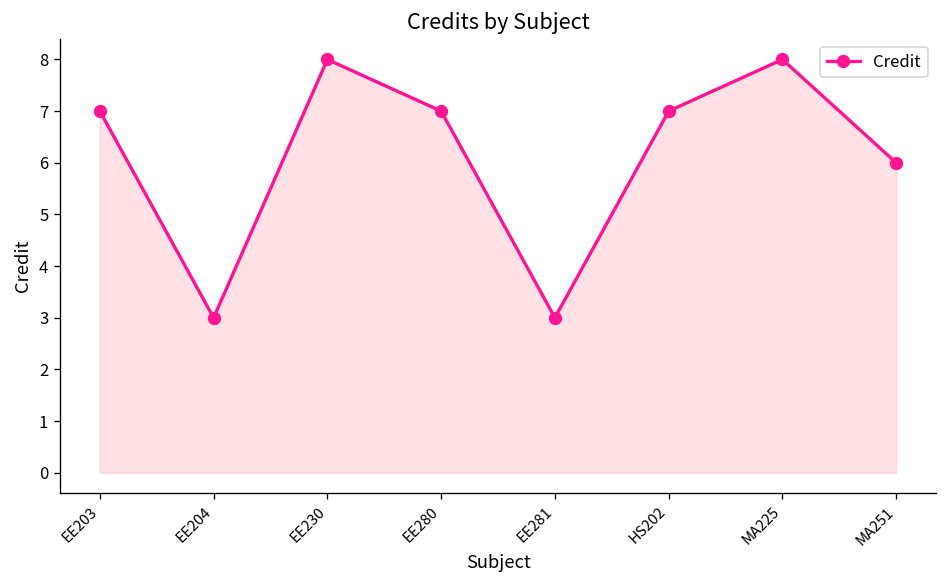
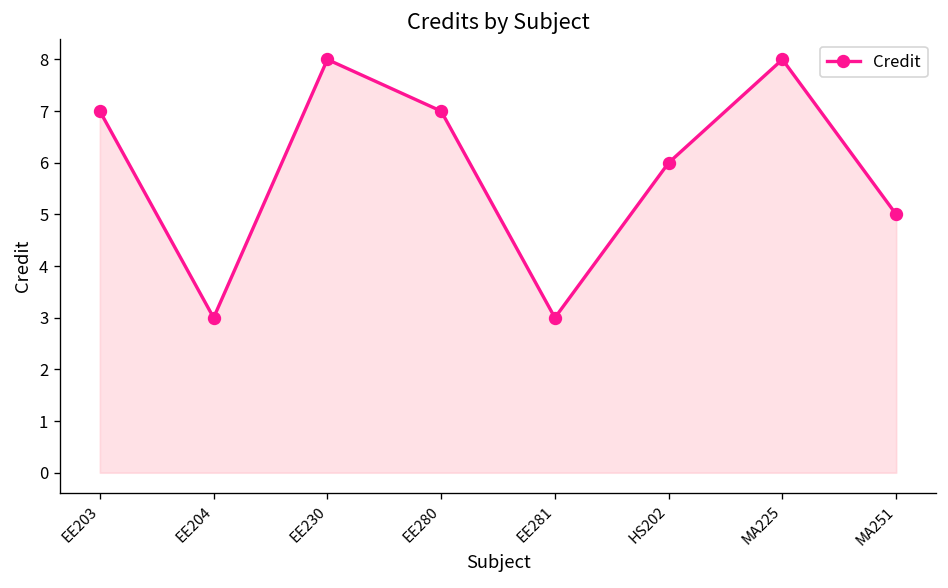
  {
    "EE203": 7,
    "EE204": 3,
    "EE230": 8,
    "EE280": 7,
    "EE281": 3,
-   "HS202": 7,
+   "HS202": 6,
    "MA225": 8,
-   "MA251": 6
+   "MA251": 5
  }
